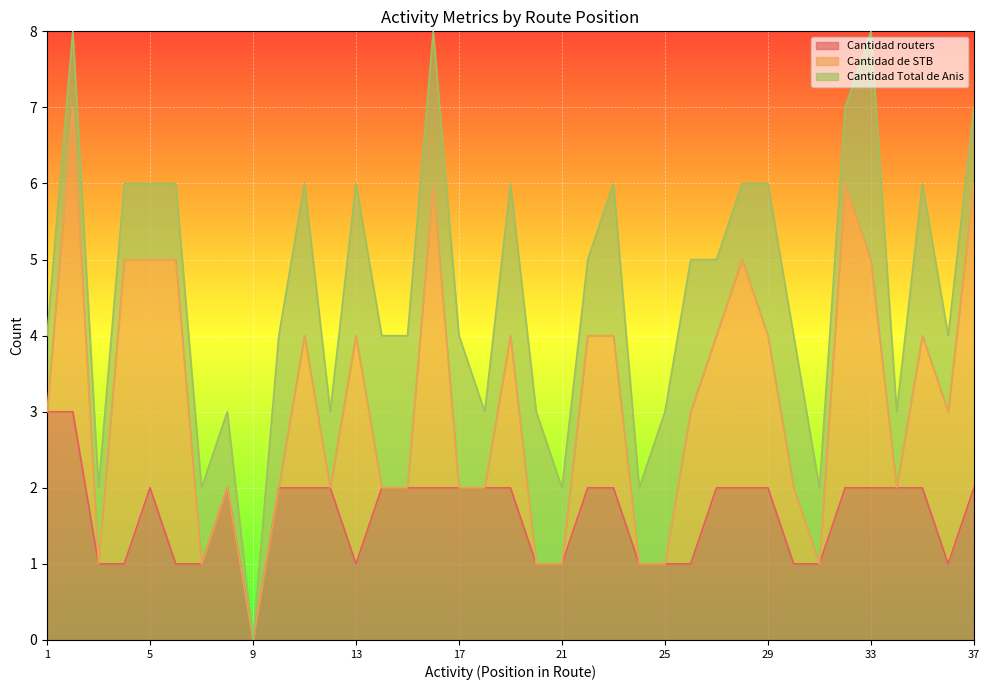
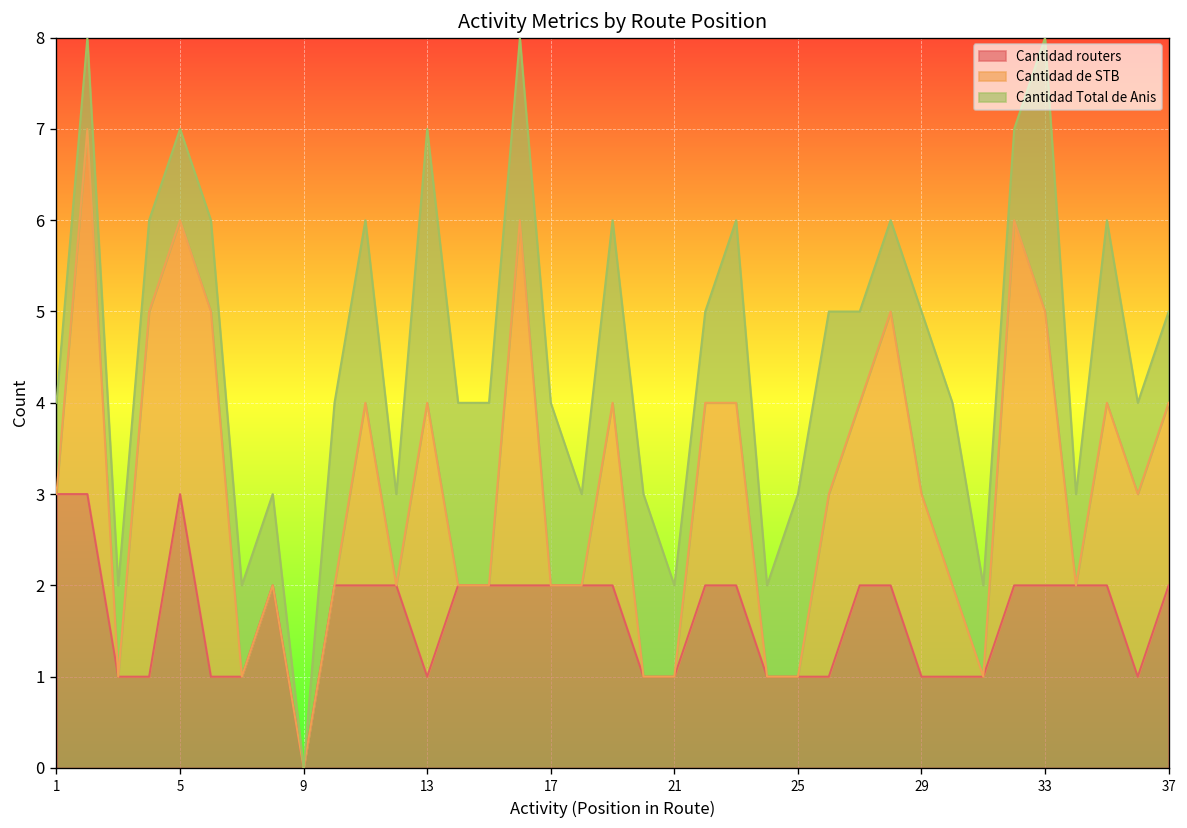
  {
    "Cantidad routers": {
-     "5": 2,
+     "5": 3,
      "13": 1,
-     "29": 2,
+     "29": 1,
      "33": 2,
      "37": 2
    },
    "Cantidad de STB": {
      "5": 3,
      "13": 3,
      "29": 2,
      "33": 3,
-     "37": 4
+     "37": 2
    },
    "Cantidad Total de Anis": {
      "1": 1,
      "5": 1,
-     "13": 2,
+     "13": 3,
      "17": 2,
      "21": 1,
      "25": 2,
      "29": 2,
      "33": 3,
      "37": 1
    }
  }
